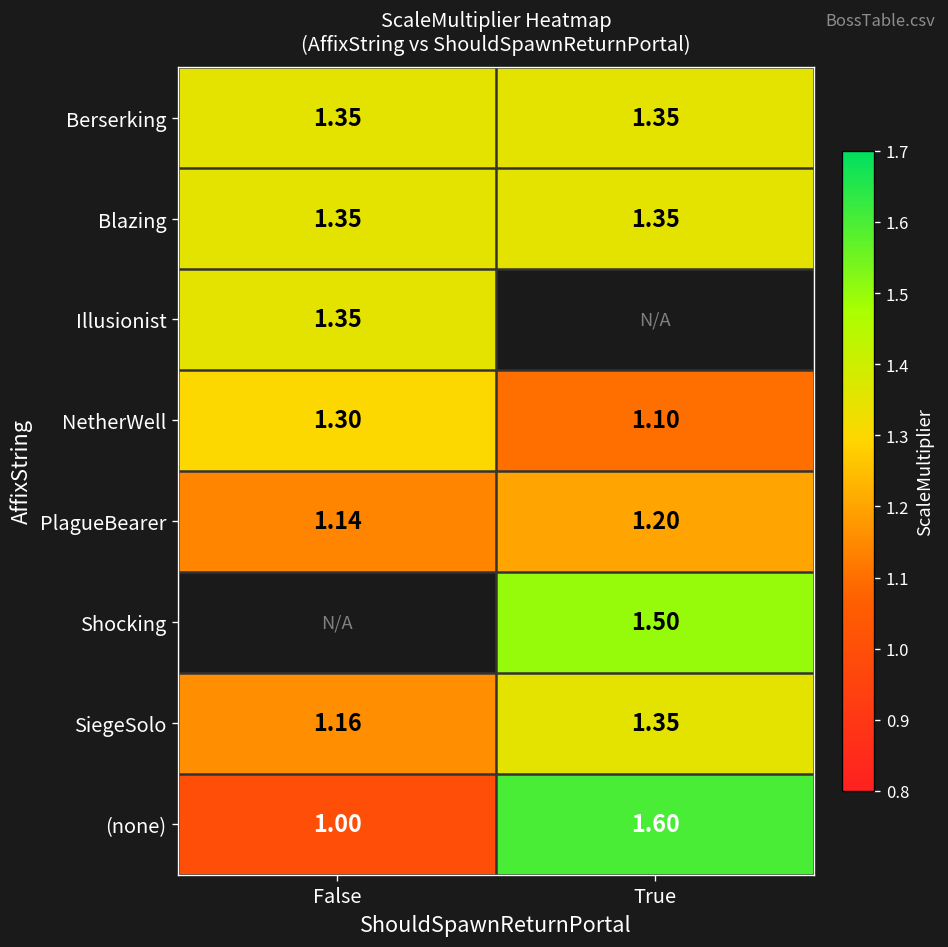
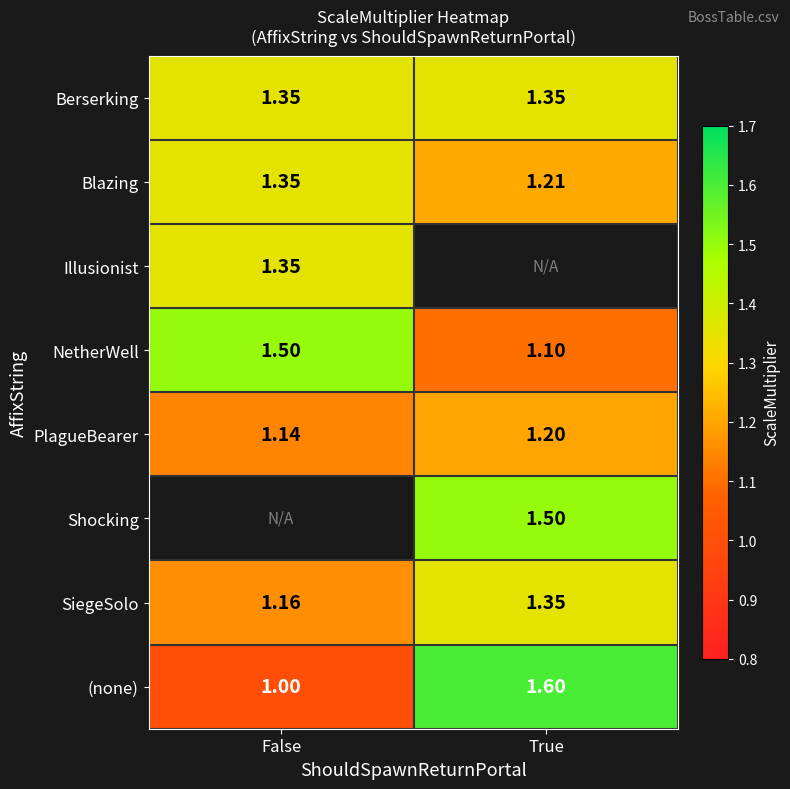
  {
    "Berserking": {
      "False": 1.35,
      "True": 1.35
    },
    "Blazing": {
      "False": 1.35,
-     "True": 1.35
+     "True": 1.21
    },
    "Illusionist": {
      "False": 1.35
    },
    "NetherWell": {
-     "False": 1.30,
+     "False": 1.50,
      "True": 1.10
    },
    "PlagueBearer": {
      "False": 1.14,
      "True": 1.20
    },
    "Shocking": {
      "True": 1.50
    },
    "SiegeSolo": {
      "False": 1.16,
      "True": 1.35
    },
    "(none)": {
      "False": 1.00,
      "True": 1.60
    }
  }
